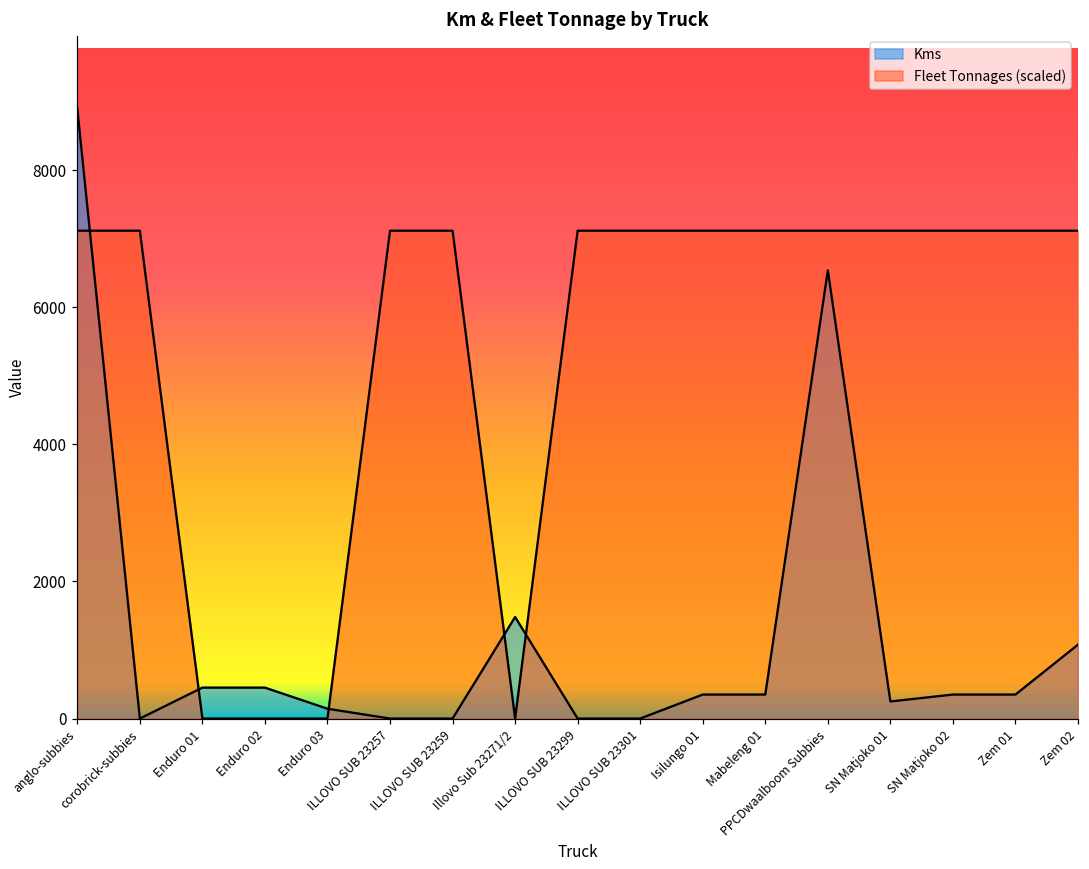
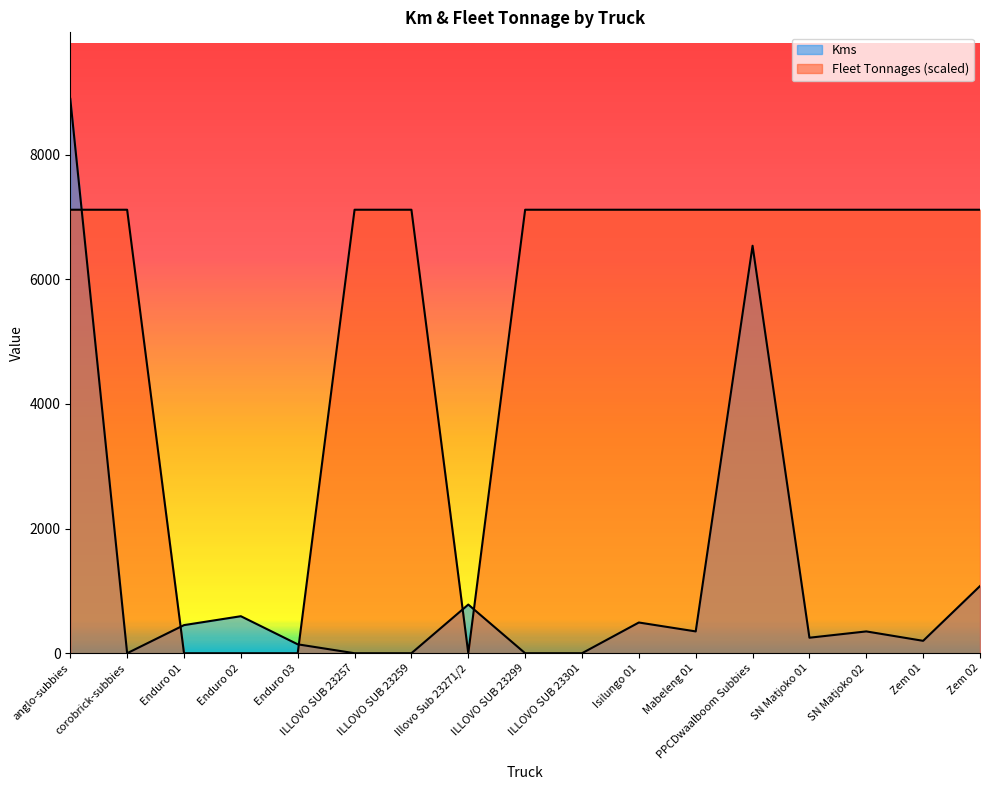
  {
    "Kms": {
      "anglo-subbies": 8900,
      "corobrick-subbies": 0,
      "Enduro 01": 500,
-     "Enduro 02": 500,
+     "Enduro 02": 600,
      "Enduro 03": 100,
      "ILLOVO SUB 23257": 0,
      "ILLOVO SUB 23259": 0,
-     "Illovo Sub 23271/2": 1500,
+     "Illovo Sub 23271/2": 800,
      "ILLOVO SUB 23299": 0,
      "ILLOVO SUB 23301": 0,
-     "Isilungo 01": 400,
+     "Isilungo 01": 500,
      "Mabeleng 01": 400,
      "PPCDwaalboom Subbies": 6500,
      "SN Matjoko 01": 200,
      "SN Matjoko 02": 400,
-     "Zem 01": 400,
+     "Zem 01": 200,
      "Zem 02": 1100
    },
    "Fleet Tonnages (scaled)": {
      "anglo-subbies": 7100,
      "corobrick-subbies": 7100,
      "Enduro 01": 0,
      "Enduro 02": 0,
      "Enduro 03": 0,
      "ILLOVO SUB 23257": 7100,
      "ILLOVO SUB 23259": 7100,
      "Illovo Sub 23271/2": 0,
      "ILLOVO SUB 23299": 7100,
      "ILLOVO SUB 23301": 7100,
      "Isilungo 01": 7100,
      "Mabeleng 01": 7100,
      "PPCDwaalboom Subbies": 7100,
      "SN Matjoko 01": 7100,
      "SN Matjoko 02": 7100,
      "Zem 01": 7100,
      "Zem 02": 7100
    }
  }
